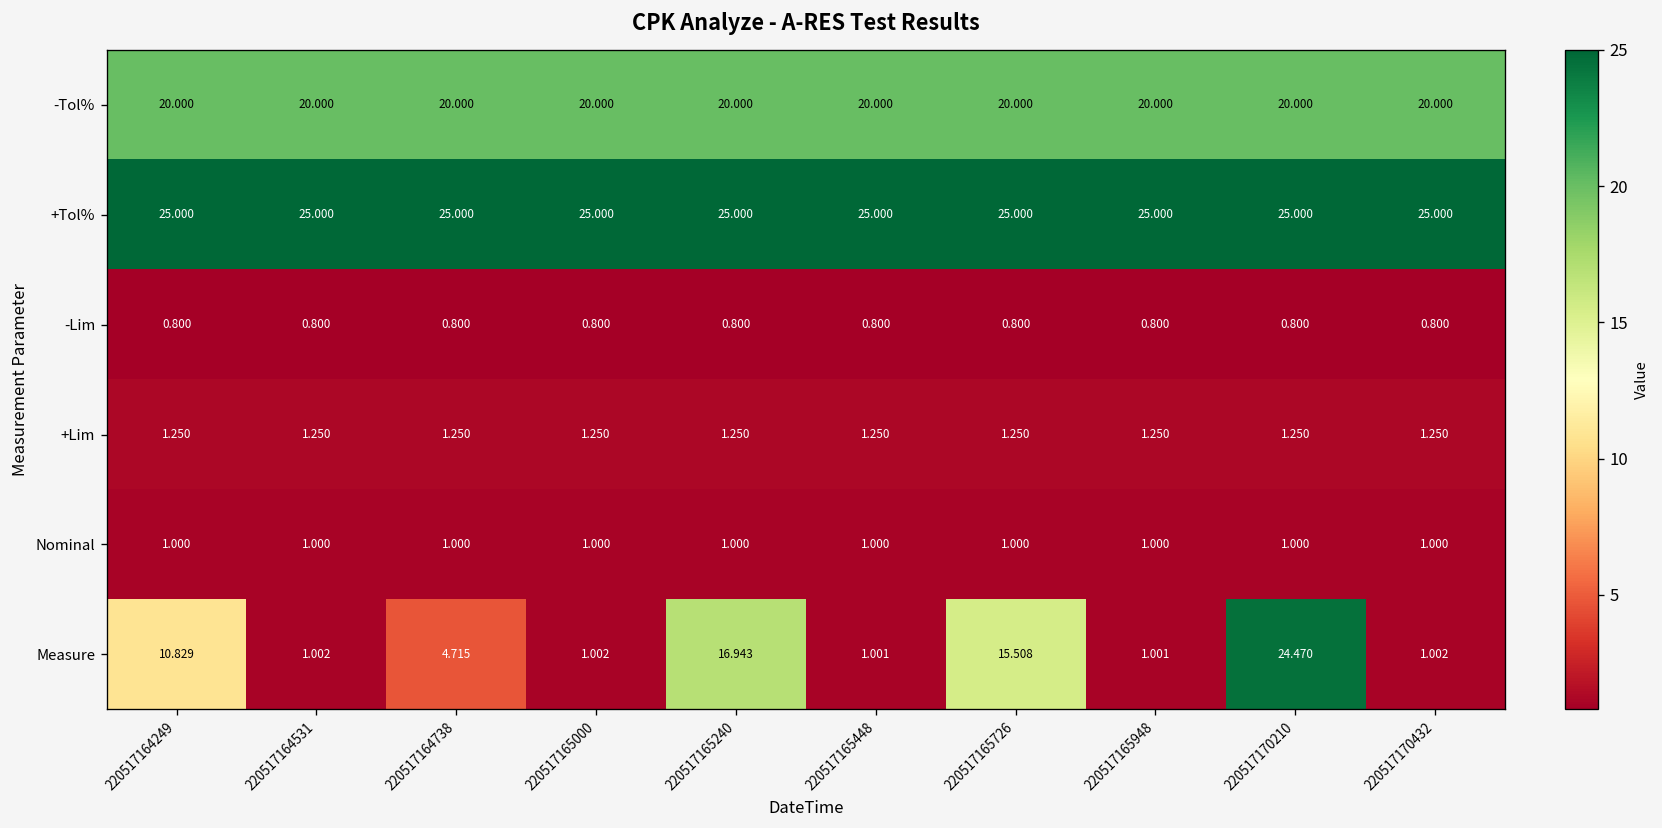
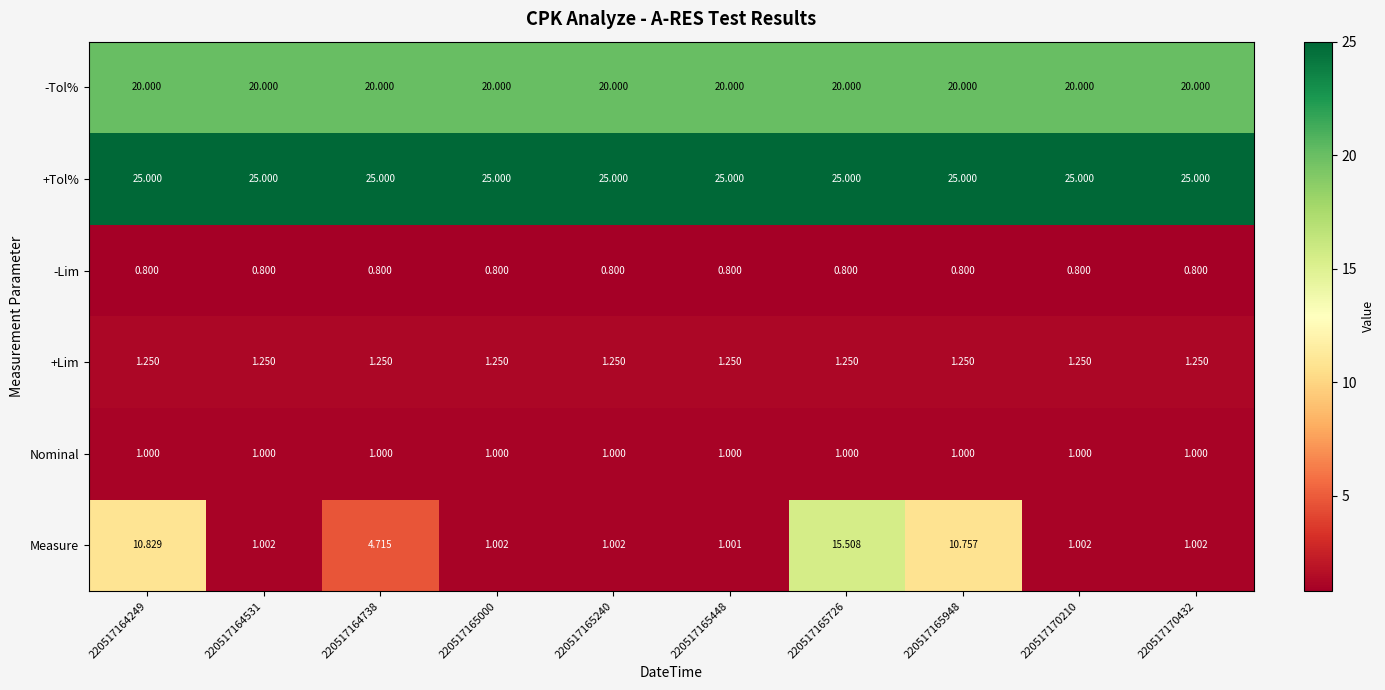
  {
    "-Tol%": {
      "220517164249": 20.000,
      "220517164531": 20.000,
      "220517164738": 20.000,
      "220517165000": 20.000,
      "220517165240": 20.000,
      "220517165448": 20.000,
      "220517165726": 20.000,
      "220517165948": 20.000,
      "220517170210": 20.000,
      "220517170432": 20.000
    },
    "+Tol%": {
      "220517164249": 25.000,
      "220517164531": 25.000,
      "220517164738": 25.000,
      "220517165000": 25.000,
      "220517165240": 25.000,
      "220517165448": 25.000,
      "220517165726": 25.000,
      "220517165948": 25.000,
      "220517170210": 25.000,
      "220517170432": 25.000
    },
    "-Lim": {
      "220517164249": 0.800,
      "220517164531": 0.800,
      "220517164738": 0.800,
      "220517165000": 0.800,
      "220517165240": 0.800,
      "220517165448": 0.800,
      "220517165726": 0.800,
      "220517165948": 0.800,
      "220517170210": 0.800,
      "220517170432": 0.800
    },
    "+Lim": {
      "220517164249": 1.250,
      "220517164531": 1.250,
      "220517164738": 1.250,
      "220517165000": 1.250,
      "220517165240": 1.250,
      "220517165448": 1.250,
      "220517165726": 1.250,
      "220517165948": 1.250,
      "220517170210": 1.250,
      "220517170432": 1.250
    },
    "Nominal": {
      "220517164249": 1.000,
      "220517164531": 1.000,
      "220517164738": 1.000,
      "220517165000": 1.000,
      "220517165240": 1.000,
      "220517165448": 1.000,
      "220517165726": 1.000,
      "220517165948": 1.000,
      "220517170210": 1.000,
      "220517170432": 1.000
    },
    "Measure": {
      "220517164249": 10.829,
      "220517164531": 1.002,
      "220517164738": 4.715,
      "220517165000": 1.002,
-     "220517165240": 16.943,
+     "220517165240": 1.002,
      "220517165448": 1.001,
      "220517165726": 15.508,
-     "220517165948": 1.001,
-     "220517170210": 24.470,
+     "220517165948": 10.757,
+     "220517170210": 1.002,
      "220517170432": 1.002
    }
  }
